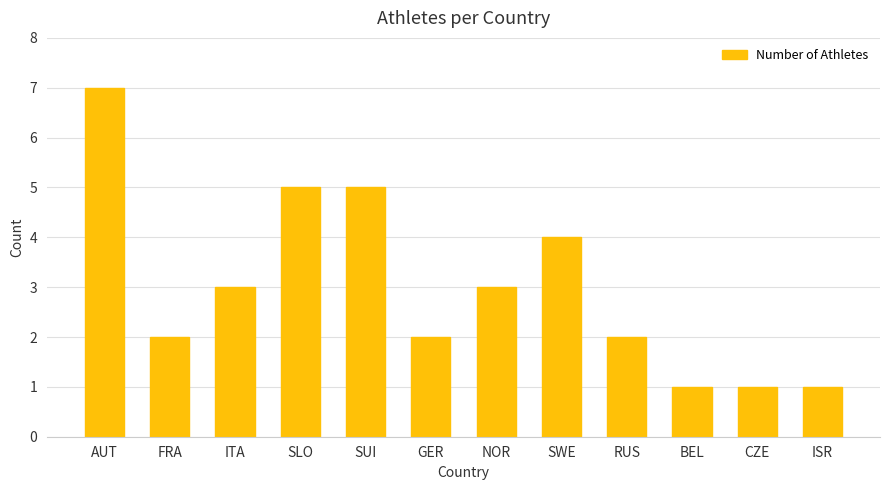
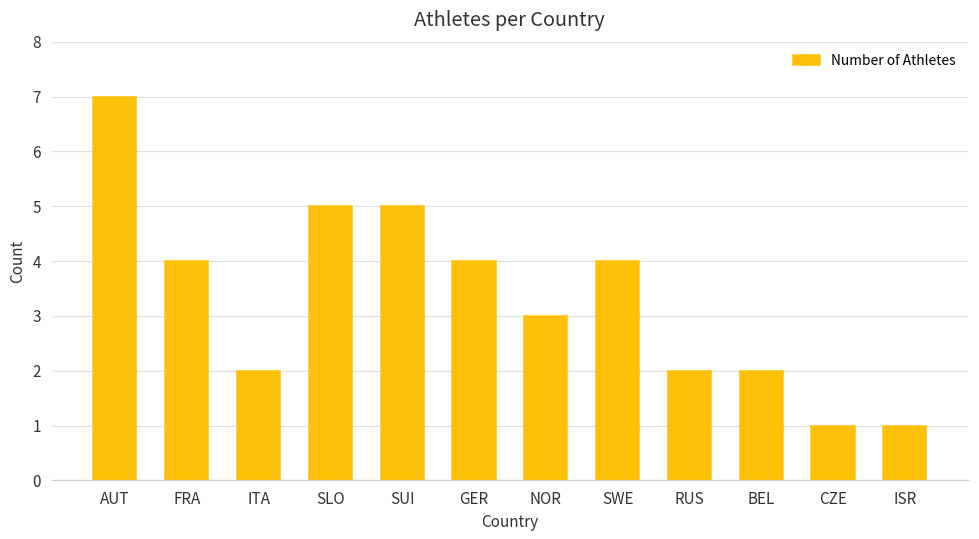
  {
    "AUT": 7,
-   "FRA": 2,
-   "ITA": 3,
+   "FRA": 4,
+   "ITA": 2,
    "SLO": 5,
    "SUI": 5,
-   "GER": 2,
+   "GER": 4,
    "NOR": 3,
    "SWE": 4,
    "RUS": 2,
-   "BEL": 1,
+   "BEL": 2,
    "CZE": 1,
    "ISR": 1
  }
